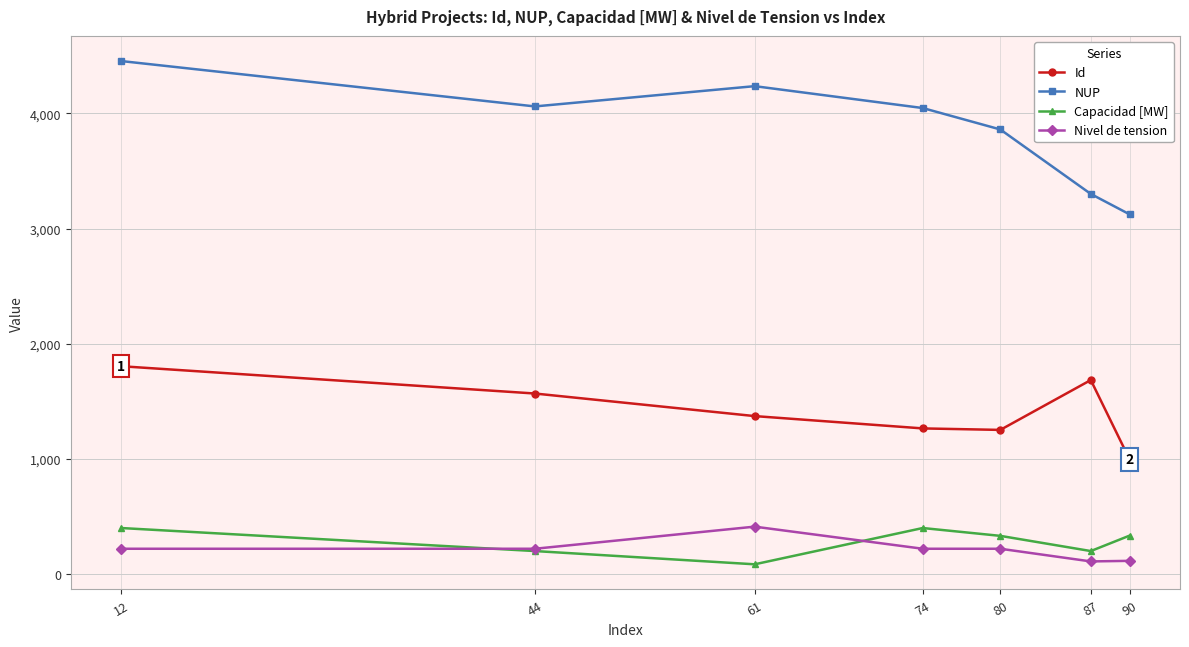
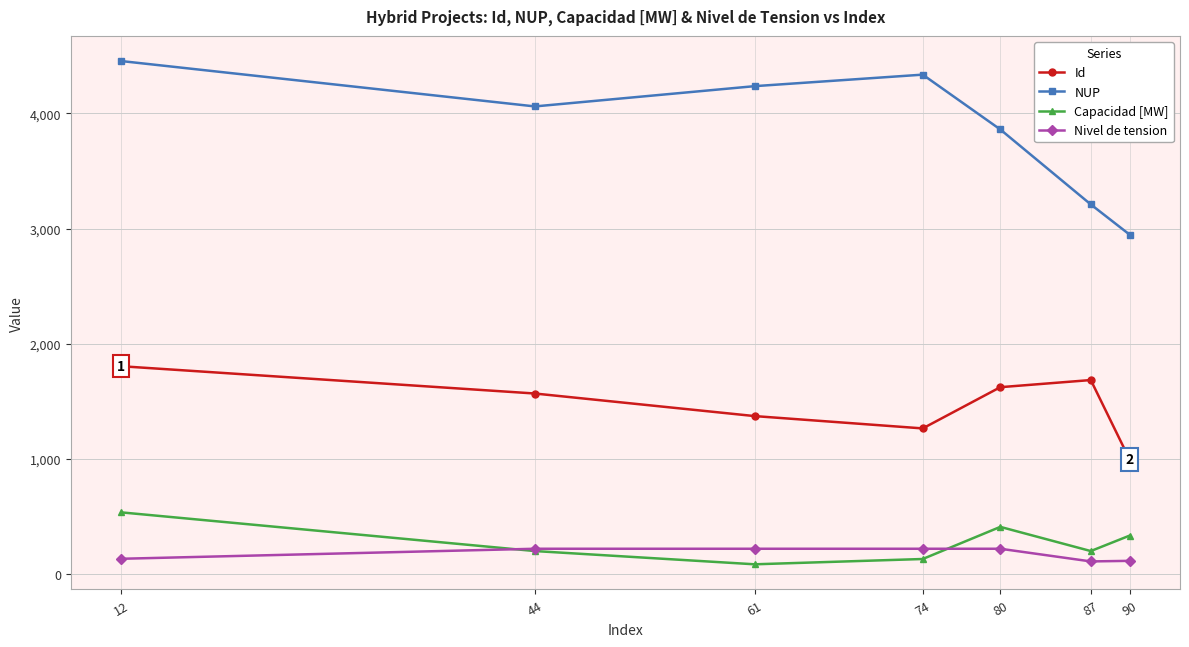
  {
    "Id": {
      "44": "1,570",
      "61": "1,370",
      "74": "1,270",
-     "80": "1,250",
+     "80": "1,620",
      "87": "1,690"
    },
    "NUP": {
      "12": "4,460",
      "44": "4,060",
      "61": "4,240",
-     "74": "4,050",
+     "74": "4,340",
      "80": "3,860",
-     "87": "3,300",
-     "90": "3,120"
+     "87": "3,210",
+     "90": "2,950"
    },
    "Capacidad [MW]": {
-     "12": "400",
+     "12": "540",
      "61": "90",
-     "74": "400",
-     "80": "330",
+     "74": "130",
+     "80": "410",
      "87": "200",
      "90": "330"
    },
    "Nivel de tension": {
-     "12": "220",
-     "61": "410",
+     "12": "130",
+     "61": "220",
      "74": "220",
      "80": "220",
      "87": "110",
      "90": "120"
    }
  }
